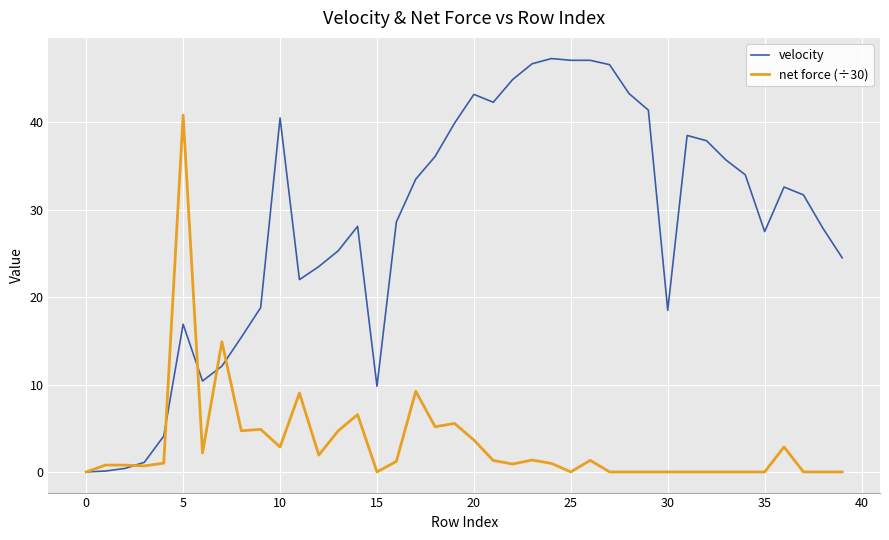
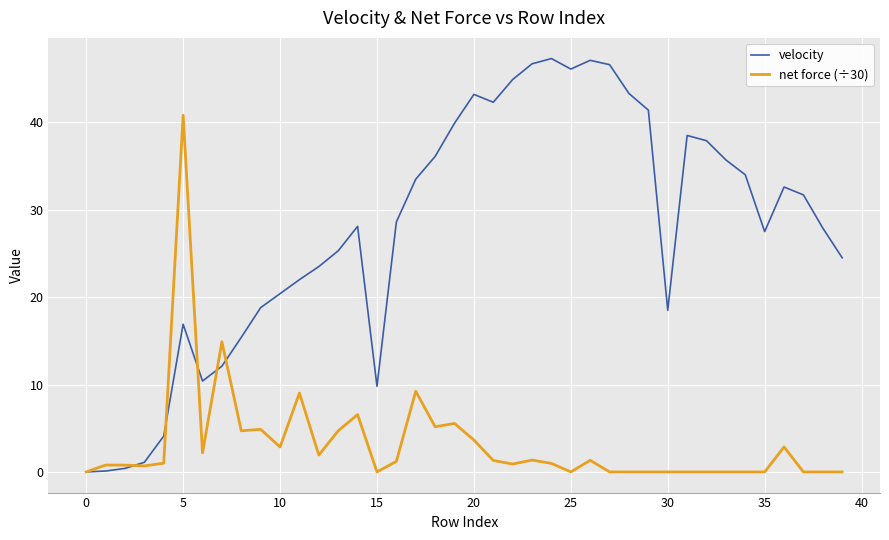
  {
    "velocity": {
      "5": 17,
-     "10": 41,
+     "10": 20,
      "15": 10,
      "20": 43,
-     "25": 47,
+     "25": 46,
      "30": 19,
      "35": 28
    },
    "net force (÷30)": {
      "5": 41,
      "10": 3,
      "15": 0,
      "20": 4,
      "25": 0,
      "30": 0,
      "35": 0
    }
  }
